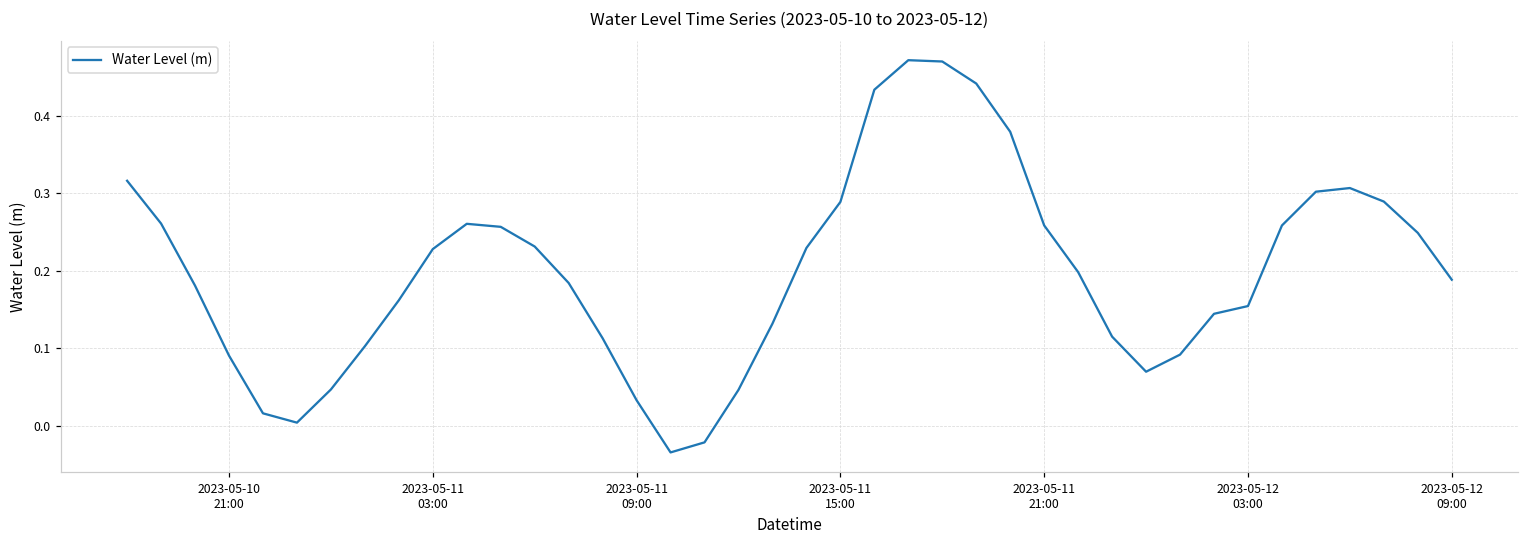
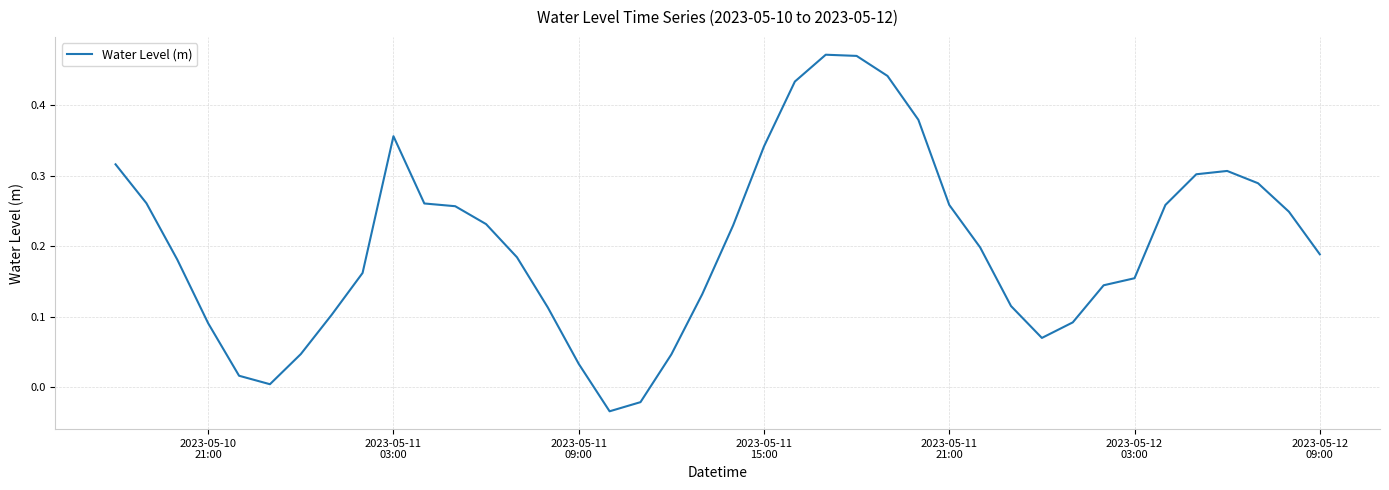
  {
    "2023-05-10 21:00": 0.09,
-   "2023-05-11 03:00": 0.23,
+   "2023-05-11 03:00": 0.36,
    "2023-05-11 09:00": 0.03,
-   "2023-05-11 15:00": 0.29,
+   "2023-05-11 15:00": 0.34,
    "2023-05-11 21:00": 0.26,
    "2023-05-12 03:00": 0.15,
    "2023-05-12 09:00": 0.19
  }
